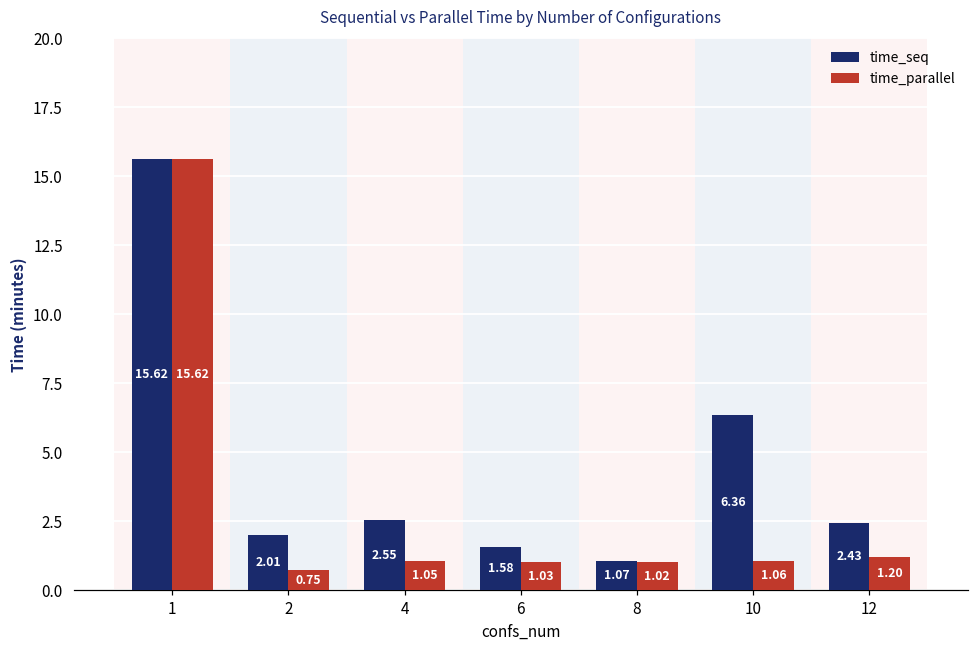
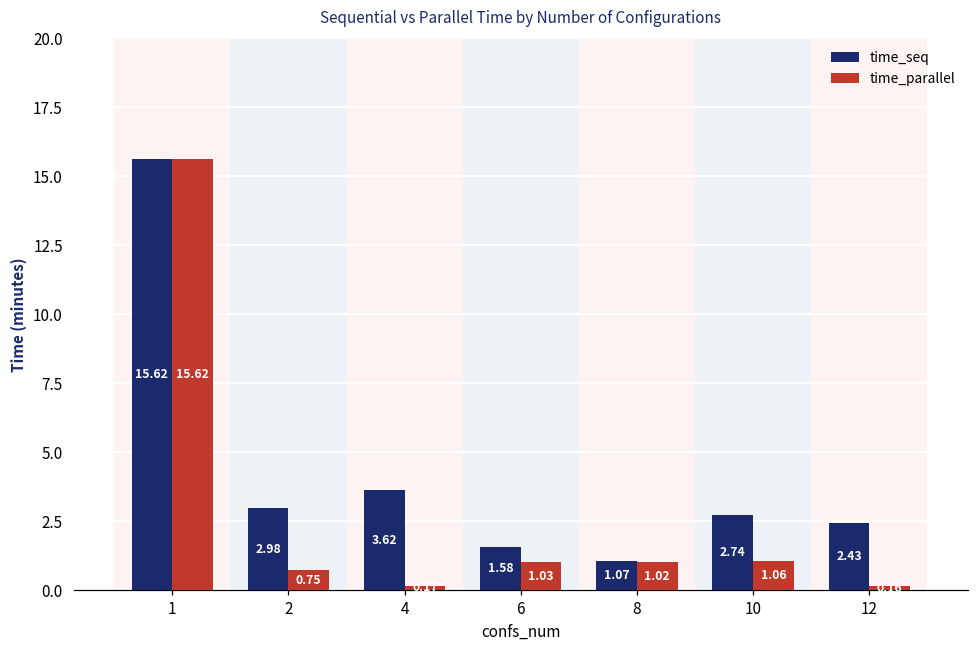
  {
    "time_seq": {
      "1": 15.62,
-     "2": 2.01,
-     "4": 2.55,
+     "2": 2.98,
+     "4": 3.62,
      "6": 1.58,
      "8": 1.07,
-     "10": 6.36,
+     "10": 2.74,
      "12": 2.43
    },
    "time_parallel": {
-     "4": 1.0,
-     "12": 1.2
+     "4": 0.2,
+     "12": 0.2
    }
  }
